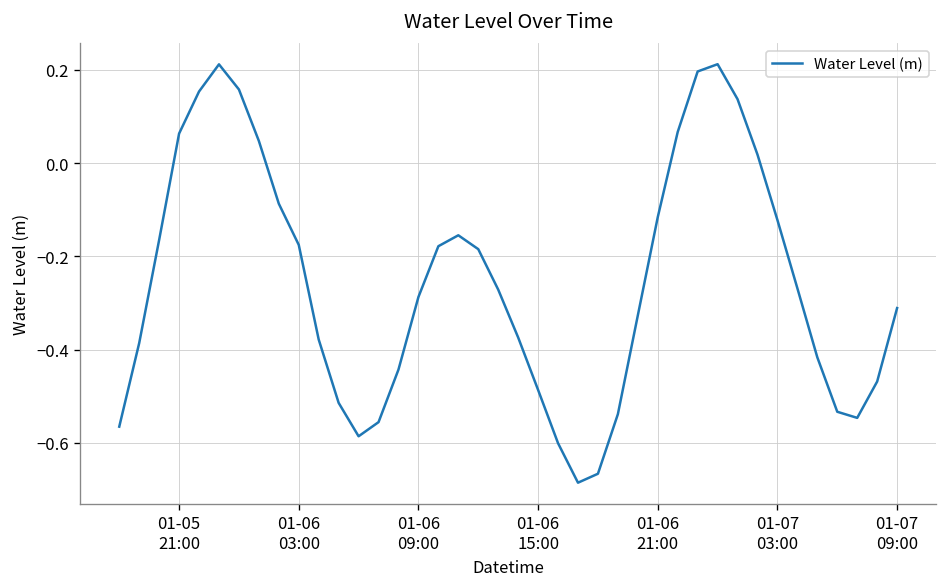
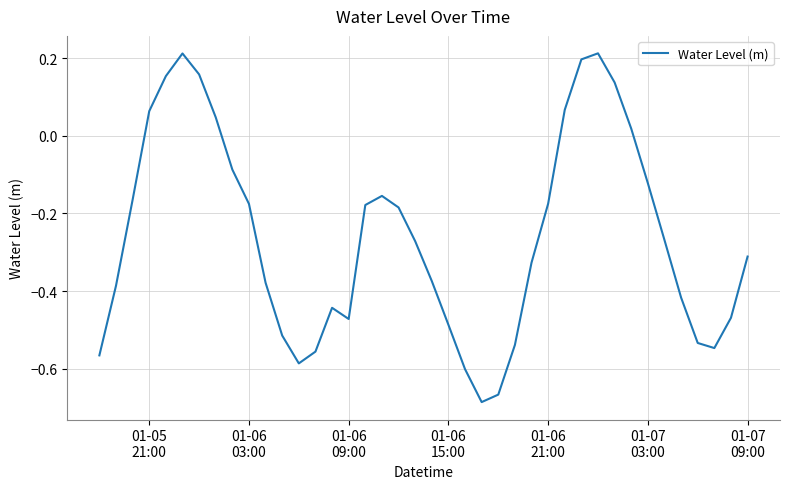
  {
    "01-05 21:00": 0.06,
    "01-06 03:00": -0.18,
-   "01-06 09:00": -0.29,
+   "01-06 09:00": -0.47,
    "01-06 15:00": -0.49,
-   "01-06 21:00": -0.12,
+   "01-06 21:00": -0.17,
    "01-07 03:00": -0.12,
    "01-07 09:00": -0.31
  }
